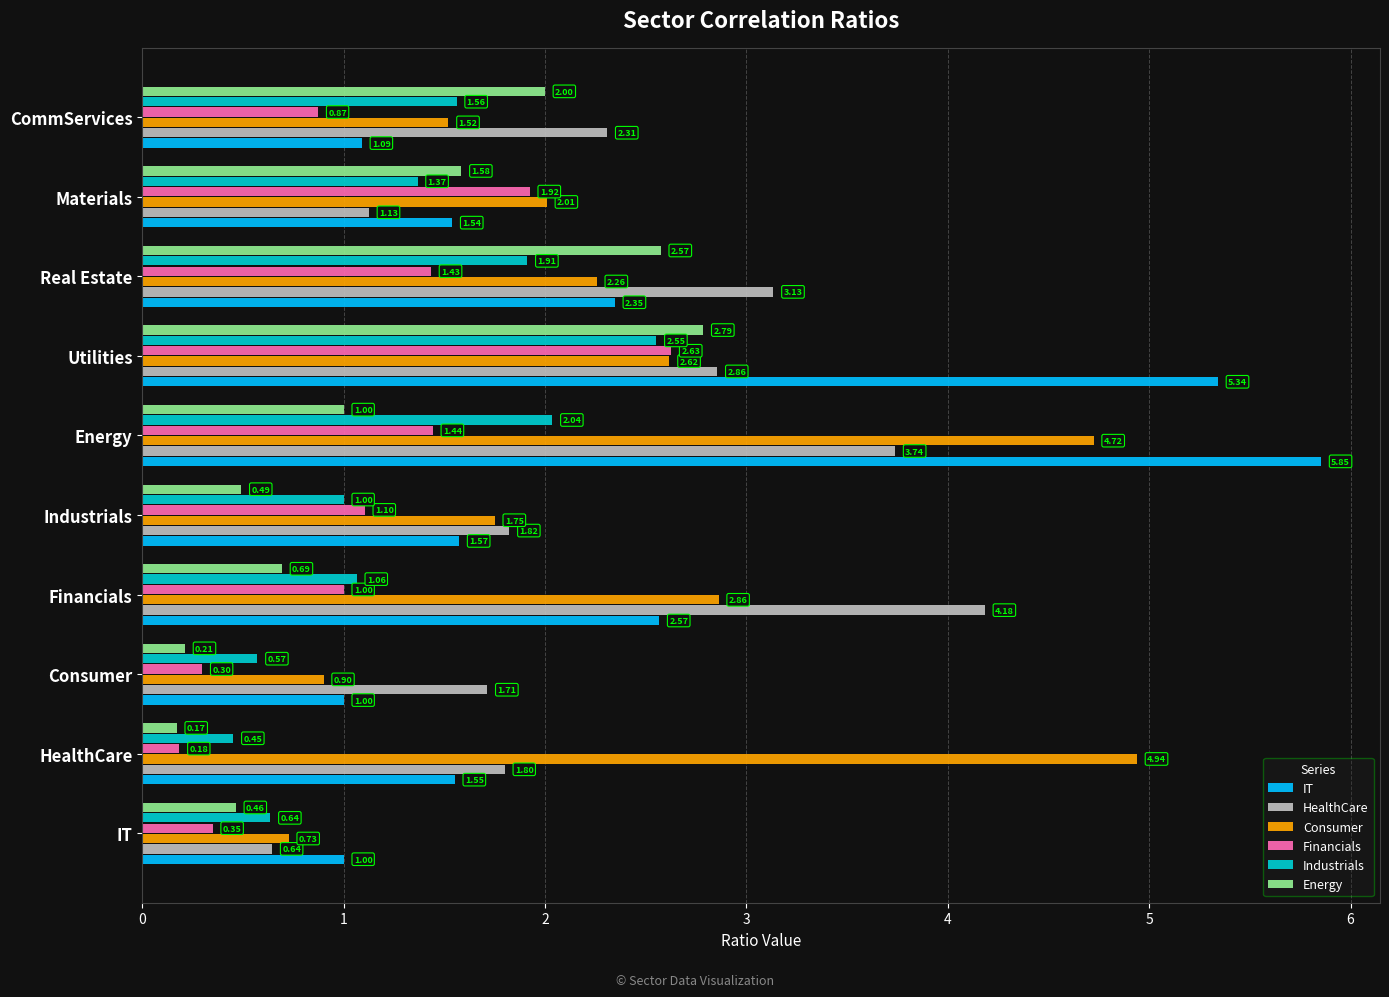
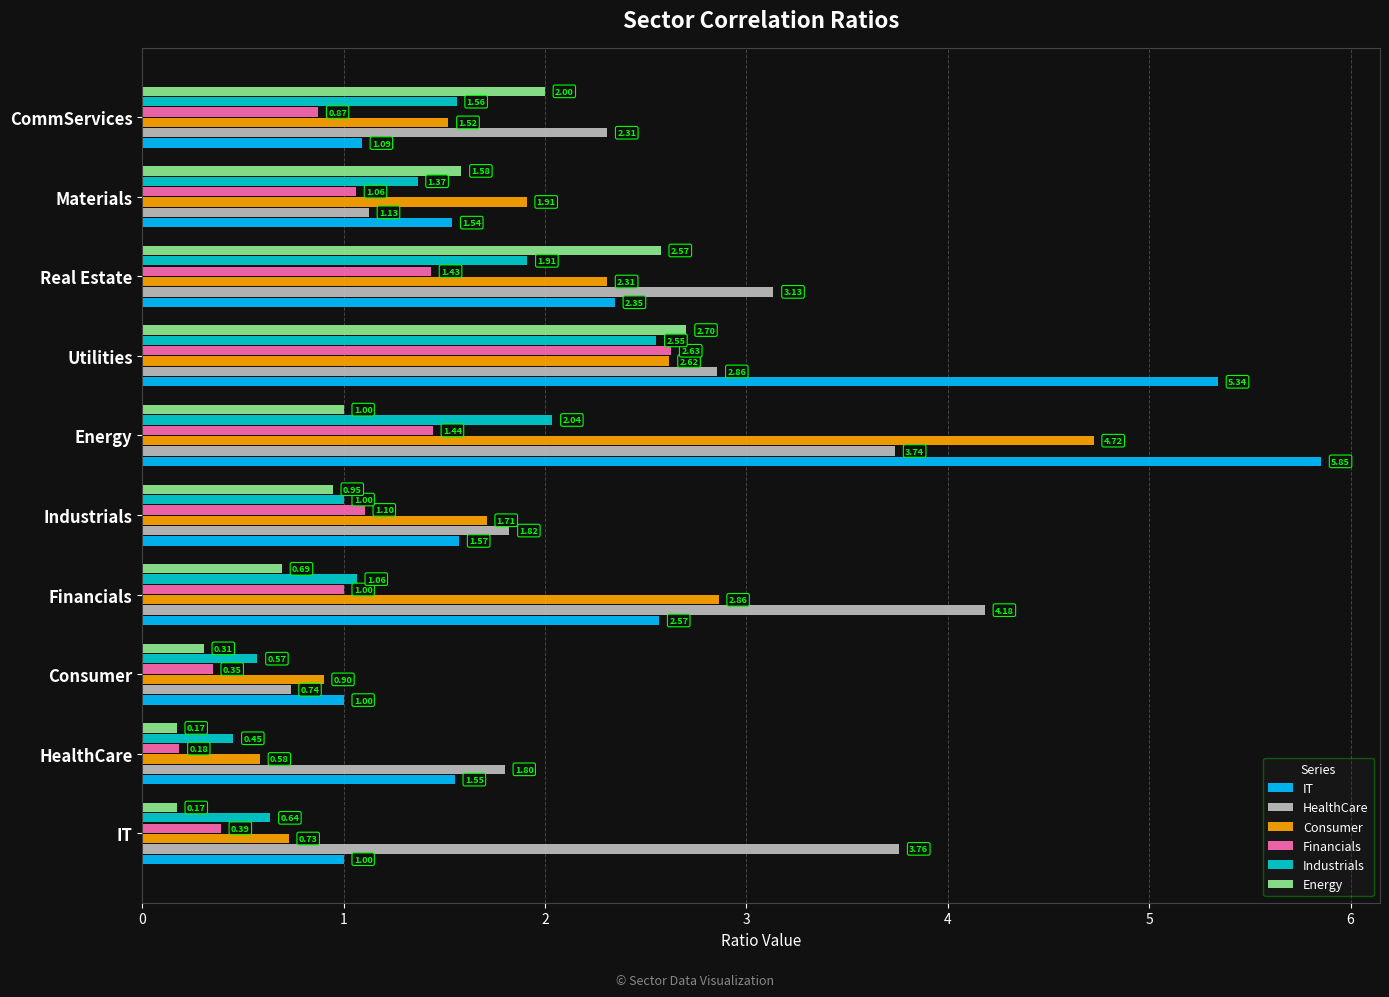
  {
    "HealthCare": {
-     "Consumer": 1.71,
-     "IT": 0.64
+     "Consumer": 0.74,
+     "IT": 3.76
    },
    "Consumer": {
-     "Materials": 2.01,
-     "Real Estate": 2.26,
-     "Industrials": 1.75,
-     "HealthCare": 4.94
+     "Materials": 1.91,
+     "Real Estate": 2.31,
+     "Industrials": 1.71,
+     "HealthCare": 0.58
    },
    "Financials": {
-     "Materials": 1.92,
-     "Consumer": 0.30,
-     "IT": 0.35
+     "Materials": 1.06,
+     "Consumer": 0.35,
+     "IT": 0.39
    },
    "Energy": {
-     "Utilities": 2.79,
-     "Industrials": 0.49,
-     "Consumer": 0.21,
-     "IT": 0.46
+     "Utilities": 2.70,
+     "Industrials": 0.95,
+     "Consumer": 0.31,
+     "IT": 0.17
    }
  }
